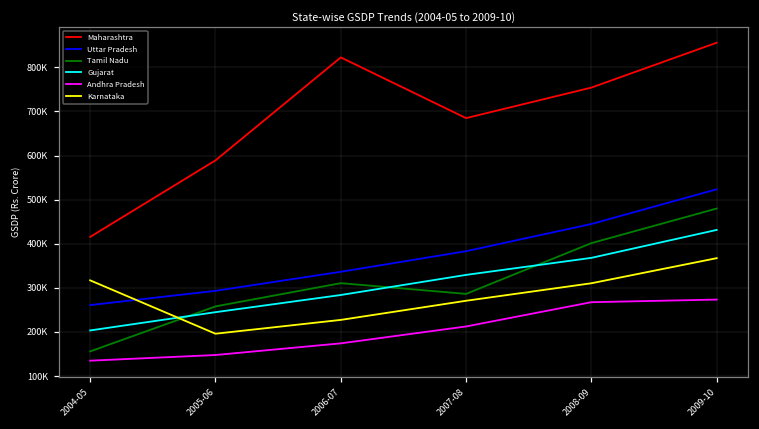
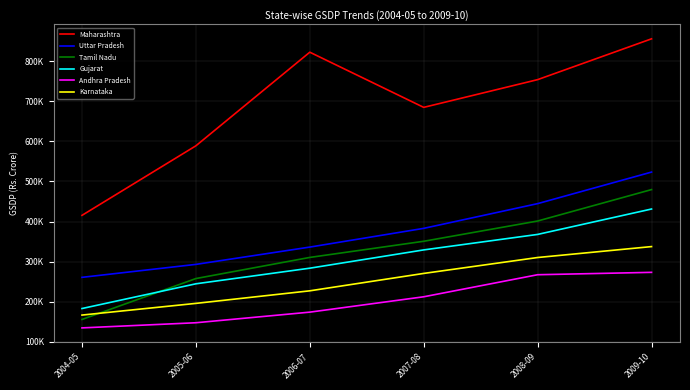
  {
    "Maharashtra": {
      "2004-05": 420000,
      "2005-06": 590000,
      "2006-07": 820000,
      "2007-08": 680000,
      "2008-09": 750000,
      "2009-10": 860000
    },
    "Uttar Pradesh": {
      "2004-05": 260000,
      "2005-06": 290000,
      "2006-07": 340000,
      "2007-08": 380000,
      "2008-09": 440000,
      "2009-10": 520000
    },
    "Tamil Nadu": {
      "2004-05": 160000,
      "2005-06": 260000,
      "2006-07": 310000,
-     "2007-08": 290000,
+     "2007-08": 350000,
      "2008-09": 400000,
      "2009-10": 480000
    },
    "Gujarat": {
-     "2004-05": 200000,
+     "2004-05": 180000,
      "2005-06": 240000,
      "2006-07": 280000,
      "2007-08": 330000,
      "2008-09": 370000,
      "2009-10": 430000
    },
    "Andhra Pradesh": {
      "2004-05": 130000,
      "2005-06": 150000,
      "2006-07": 170000,
      "2007-08": 210000,
      "2008-09": 270000,
      "2009-10": 270000
    },
    "Karnataka": {
-     "2004-05": 320000,
+     "2004-05": 170000,
      "2005-06": 200000,
      "2006-07": 230000,
      "2007-08": 270000,
      "2008-09": 310000,
-     "2009-10": 370000
+     "2009-10": 340000
    }
  }
